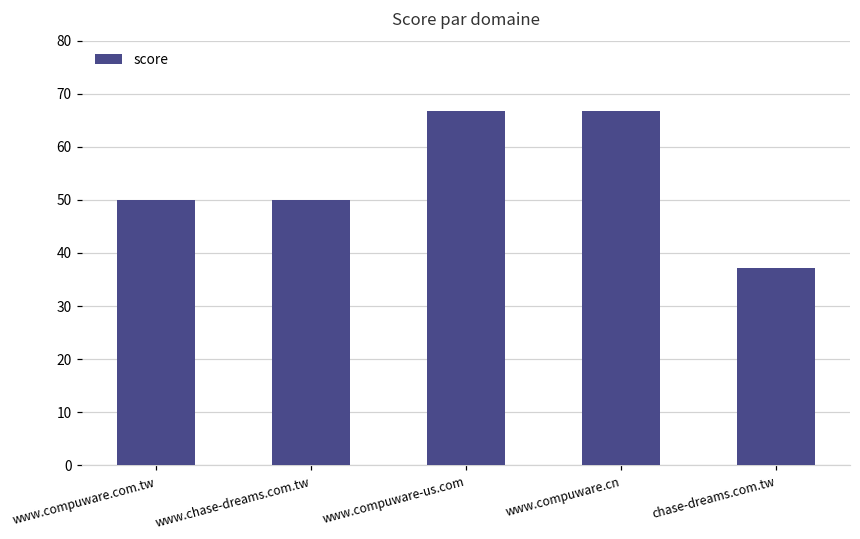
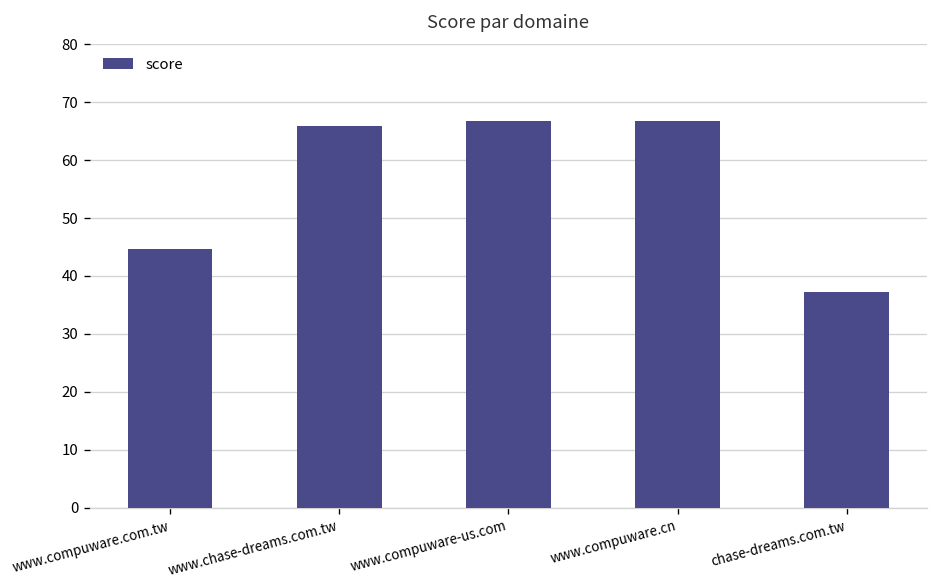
  {
-   "www.compuware.com.tw": 50,
-   "www.chase-dreams.com.tw": 50,
+   "www.compuware.com.tw": 45,
+   "www.chase-dreams.com.tw": 66,
    "www.compuware-us.com": 67,
    "www.compuware.cn": 67,
    "chase-dreams.com.tw": 37
  }
